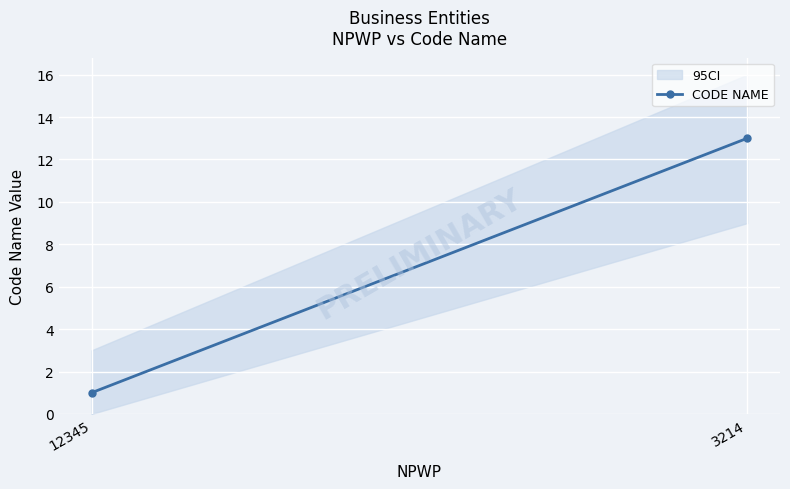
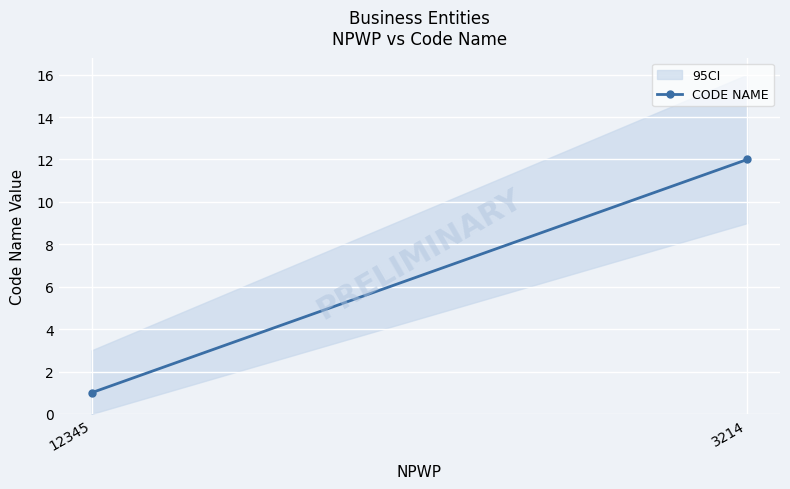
  {
    "CODE NAME": {
      "12345": 1,
-     "3214": 13
+     "3214": 12
    }
  }
